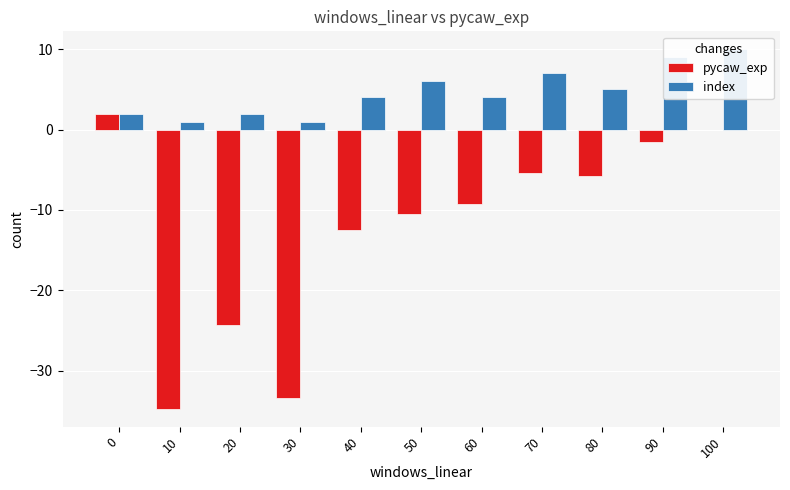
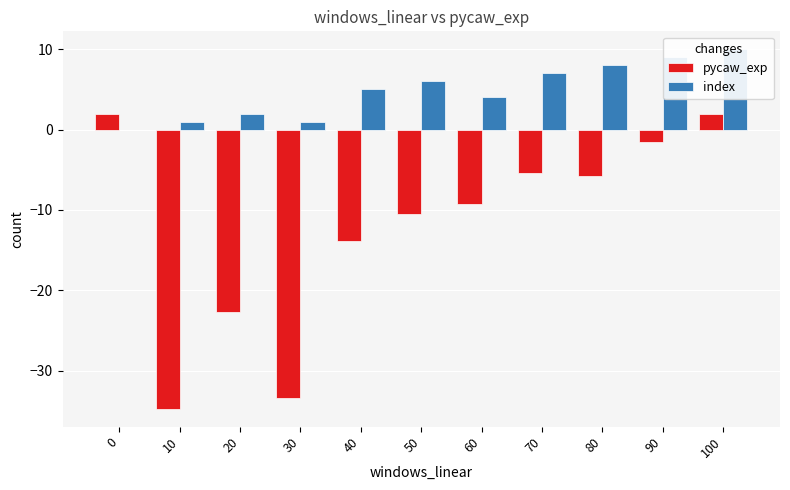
  {
    "pycaw_exp": {
      "0": 2,
      "10": -35,
-     "20": -24,
+     "20": -23,
      "30": -33,
-     "40": -12,
+     "40": -14,
      "50": -11,
      "60": -9,
      "70": -5,
      "80": -6,
      "90": -2,
-     "100": 0
+     "100": 2
    },
    "index": {
-     "0": 2,
+     "0": 0,
      "10": 1,
      "20": 2,
      "30": 1,
-     "40": 4,
+     "40": 5,
      "50": 6,
      "60": 4,
      "70": 7,
-     "80": 5
+     "80": 8
    }
  }
